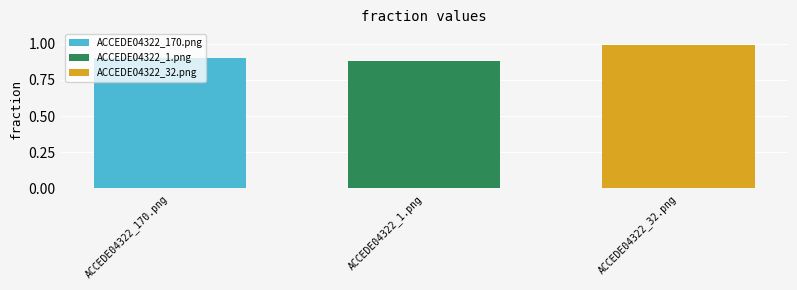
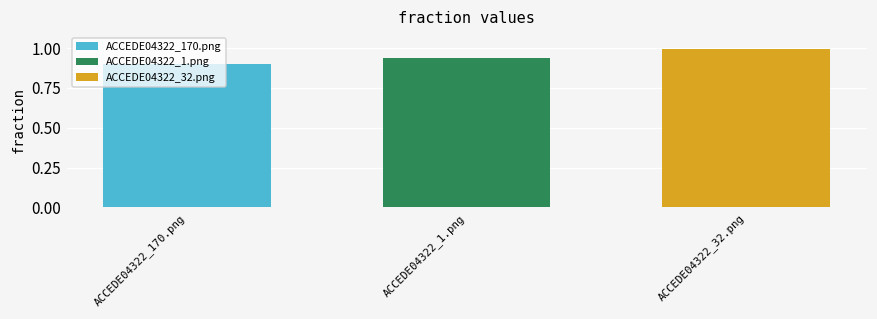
  {
-   "ACCEDE04322_1.png": 0.88,
+   "ACCEDE04322_1.png": 0.94,
    "ACCEDE04322_32.png": 0.99
  }
